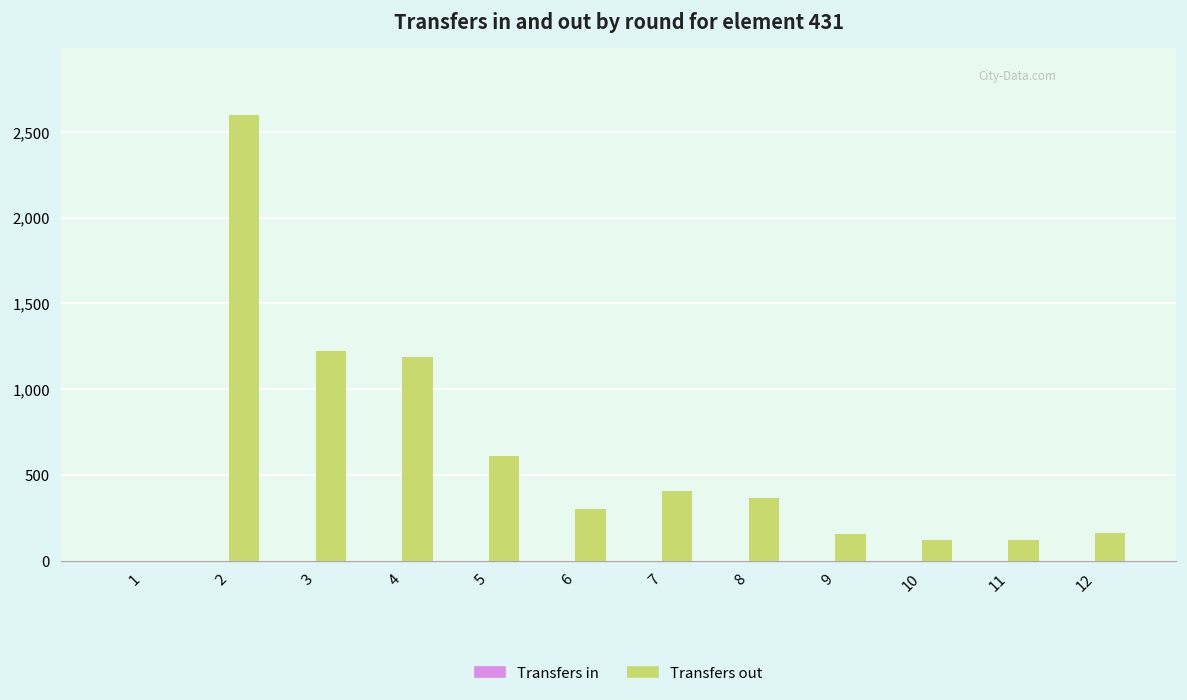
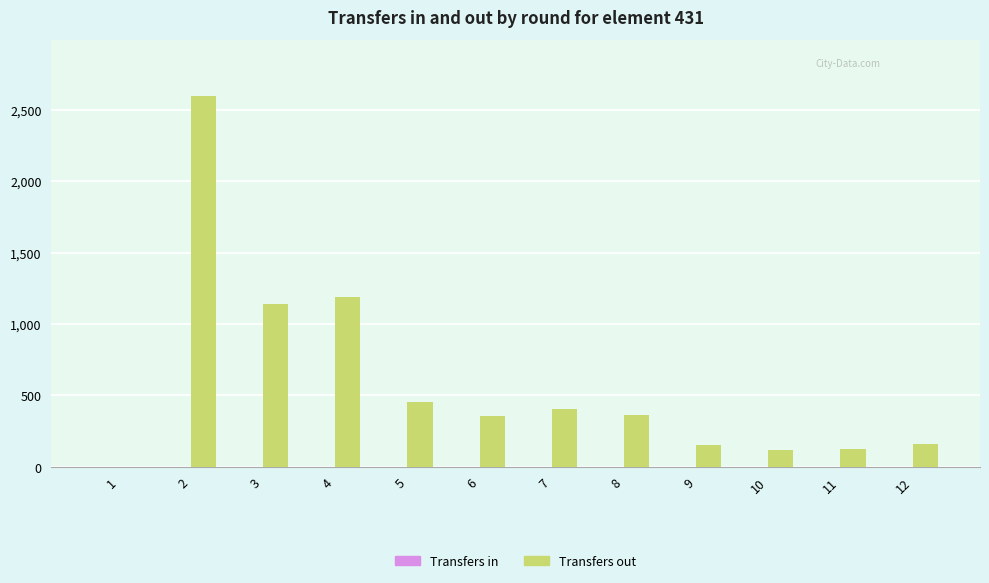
  {
    "Transfers in": {
      "1": "0",
      "2": "0",
      "3": "0",
      "4": "0",
      "5": "0",
      "6": "0",
      "7": "0",
      "8": "0",
      "9": "0",
      "10": "0",
      "11": "0",
      "12": "0"
    },
    "Transfers out": {
      "1": "0",
      "2": "2,600",
-     "3": "1,220",
+     "3": "1,140",
      "4": "1,190",
-     "5": "610",
-     "6": "300",
+     "5": "460",
+     "6": "360",
      "7": "400",
      "8": "360",
      "9": "150",
      "10": "120",
      "11": "120",
      "12": "160"
    }
  }
